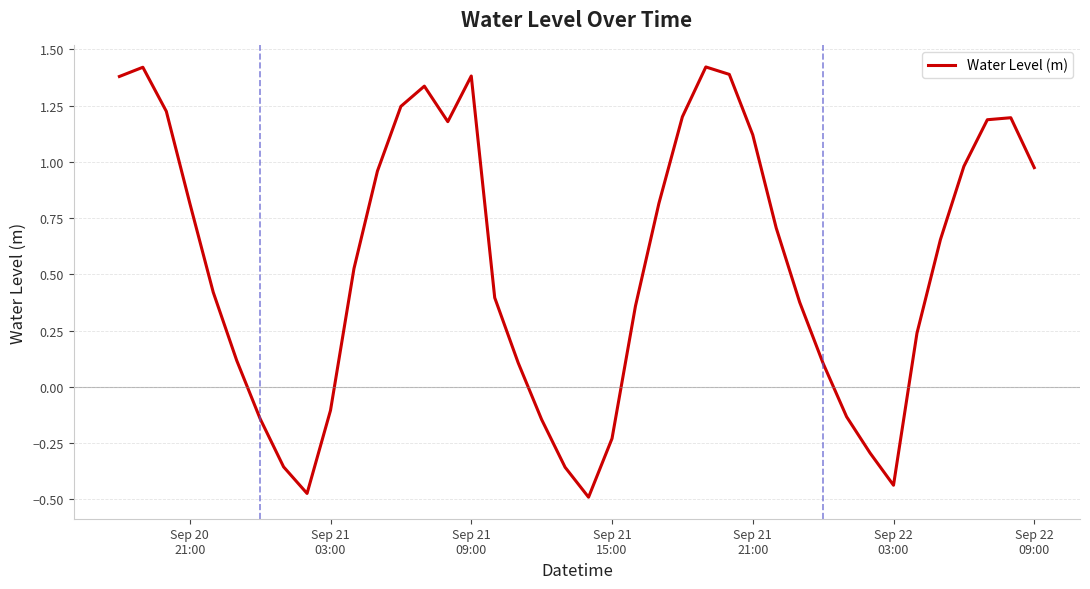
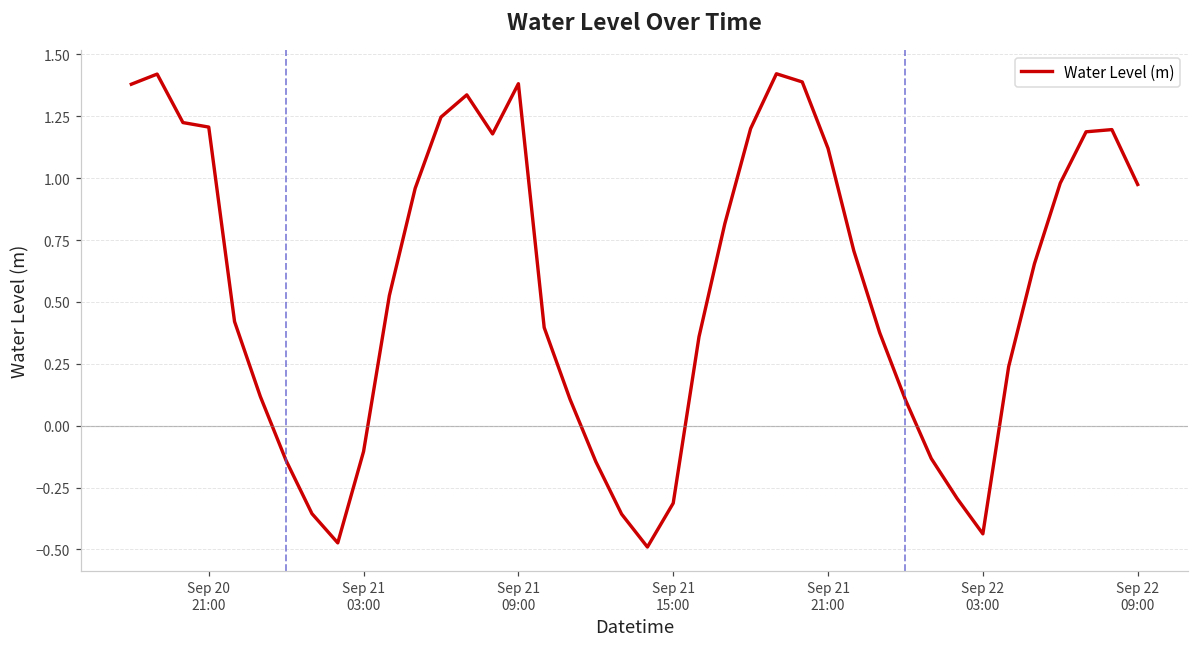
  {
-   "Sep 20 21:00": 0.82,
+   "Sep 20 21:00": 1.21,
    "Sep 21 03:00": -0.10,
    "Sep 21 09:00": 1.38,
-   "Sep 21 15:00": -0.23,
+   "Sep 21 15:00": -0.31,
    "Sep 21 21:00": 1.12,
    "Sep 22 03:00": -0.44,
    "Sep 22 09:00": 0.97
  }
